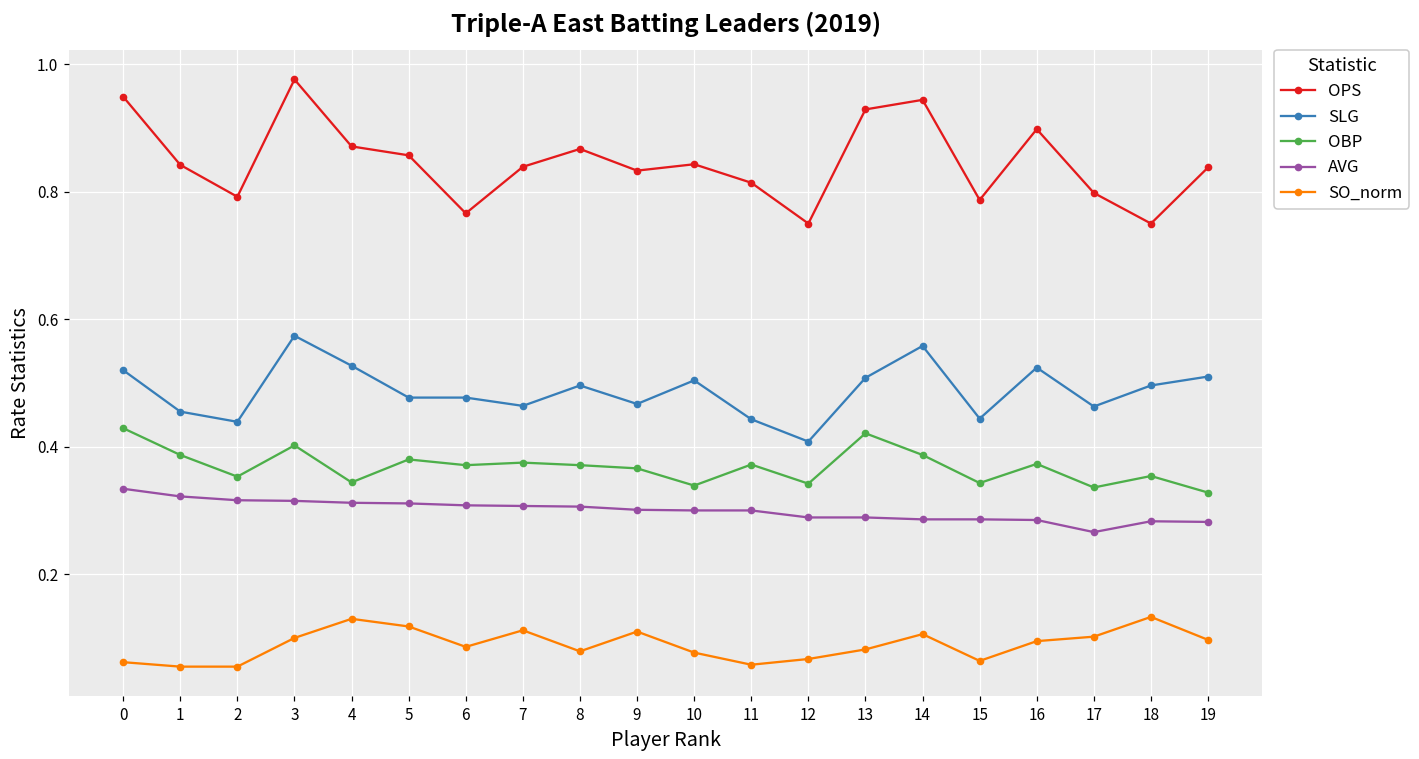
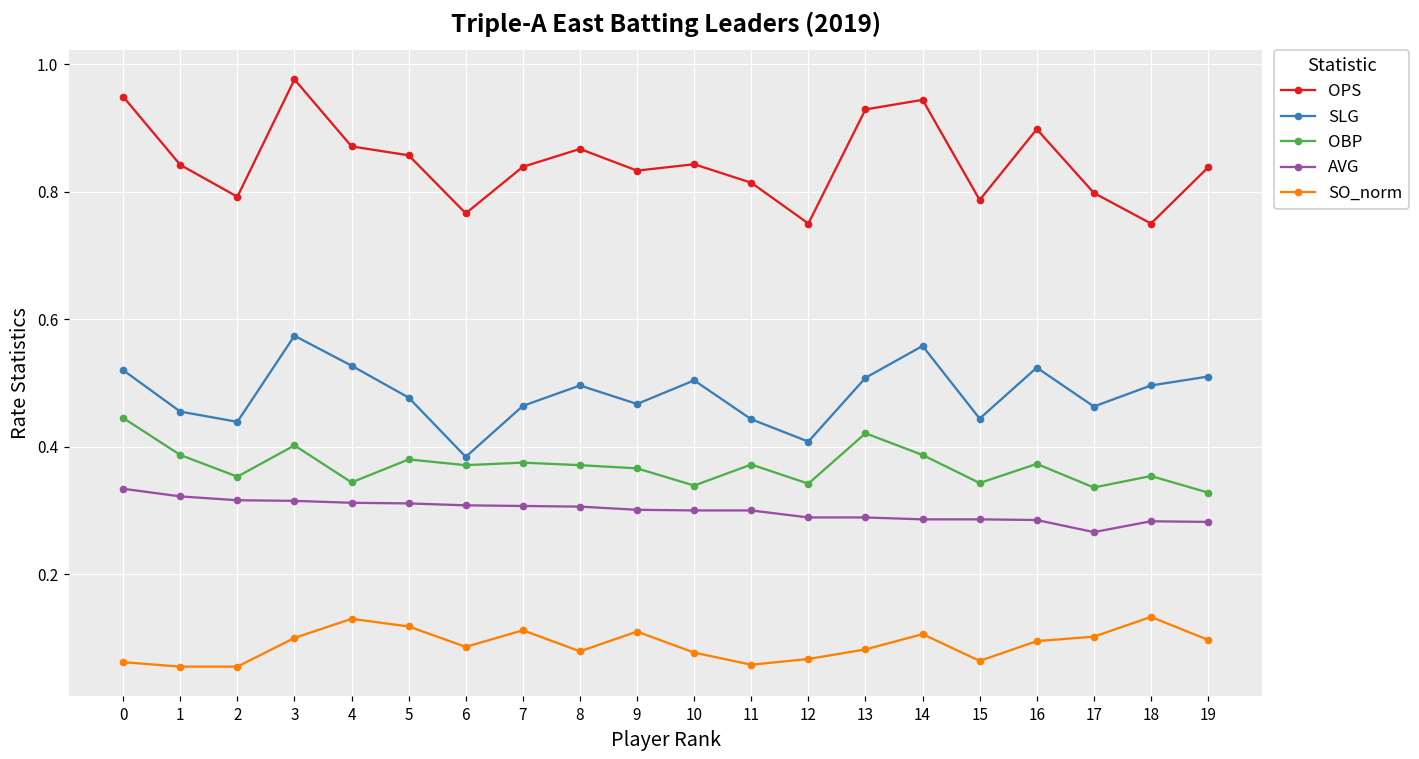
  {
    "OPS": {
      "0": 0.95,
      "1": 0.84,
      "2": 0.79,
      "3": 0.98,
      "4": 0.87,
      "5": 0.86,
      "6": 0.77,
      "7": 0.84,
      "8": 0.87,
      "9": 0.83,
      "10": 0.84,
      "11": 0.81,
      "12": 0.75,
      "13": 0.93,
      "14": 0.94,
      "15": 0.79,
      "16": 0.90,
      "17": 0.80,
      "18": 0.75,
      "19": 0.84
    },
    "SLG": {
      "0": 0.52,
      "1": 0.46,
      "2": 0.44,
      "3": 0.57,
      "4": 0.53,
      "5": 0.48,
-     "6": 0.48,
+     "6": 0.38,
      "7": 0.46,
      "8": 0.50,
      "9": 0.47,
      "10": 0.50,
      "11": 0.44,
      "12": 0.41,
      "13": 0.51,
      "14": 0.56,
      "15": 0.44,
      "16": 0.52,
      "17": 0.46,
      "18": 0.50,
      "19": 0.51
    },
    "OBP": {
-     "0": 0.43,
+     "0": 0.45,
      "1": 0.39,
      "2": 0.35,
      "3": 0.40,
      "4": 0.34,
      "5": 0.38,
      "6": 0.37,
      "7": 0.38,
      "8": 0.37,
      "9": 0.37,
      "10": 0.34,
      "11": 0.37,
      "12": 0.34,
      "13": 0.42,
      "14": 0.39,
      "15": 0.34,
      "16": 0.37,
      "17": 0.34,
      "18": 0.35,
      "19": 0.33
    },
    "AVG": {
      "0": 0.33,
      "1": 0.32,
      "2": 0.32,
      "3": 0.32,
      "4": 0.31,
      "5": 0.31,
      "6": 0.31,
      "7": 0.31,
      "8": 0.31,
      "9": 0.30,
      "10": 0.30,
      "11": 0.30,
      "12": 0.29,
      "13": 0.29,
      "14": 0.29,
      "15": 0.29,
      "16": 0.29,
      "17": 0.27,
      "18": 0.28,
      "19": 0.28
    },
    "SO_norm": {
      "0": 0.06,
      "1": 0.06,
      "2": 0.06,
      "3": 0.10,
      "4": 0.13,
      "5": 0.12,
      "6": 0.09,
      "7": 0.11,
      "8": 0.08,
      "9": 0.11,
      "10": 0.08,
      "11": 0.06,
      "12": 0.07,
      "13": 0.08,
      "14": 0.11,
      "15": 0.06,
      "16": 0.10,
      "17": 0.10,
      "18": 0.13,
      "19": 0.10
    }
  }
